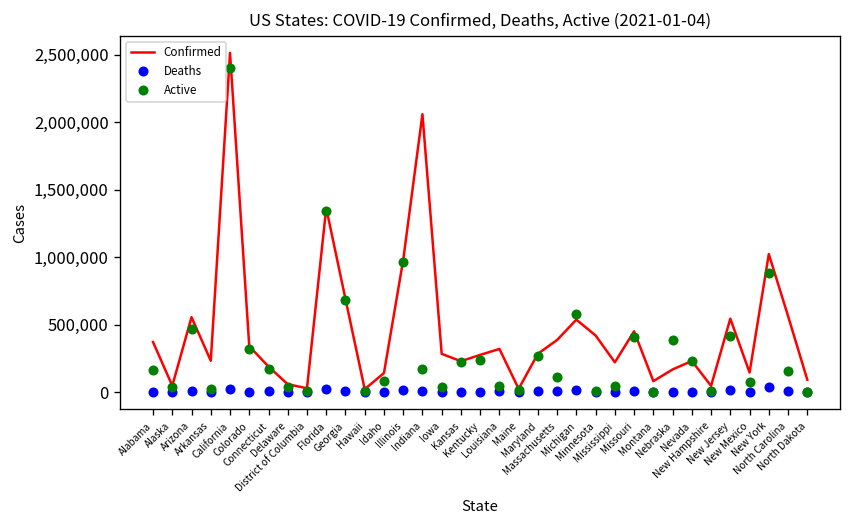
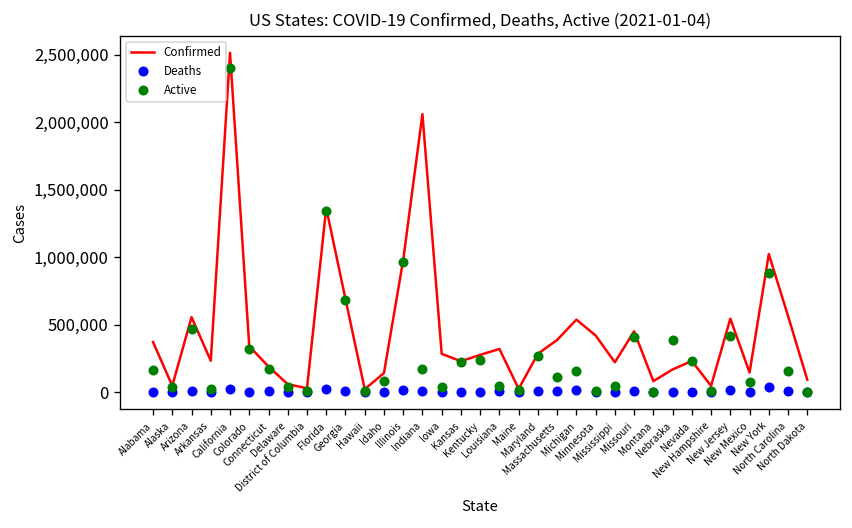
  {
    "Confirmed": {
      "Alabama": "370,000",
      "Arizona": "560,000",
      "Arkansas": "230,000",
      "California": "2,520,000",
      "Colorado": "340,000",
      "Idaho": "140,000",
      "Indiana": "2,060,000",
      "Iowa": "280,000",
      "Kentucky": "280,000",
      "Louisiana": "320,000",
      "Massachusetts": "390,000",
      "Michigan": "540,000",
      "Minnesota": "420,000",
      "Mississippi": "220,000",
      "Missouri": "450,000",
      "Montana": "80,000",
      "Nebraska": "170,000",
      "New Hampshire": "50,000",
      "New Jersey": "550,000",
      "New Mexico": "150,000",
      "New York": "1,020,000",
      "North Carolina": "560,000",
      "North Dakota": "90,000"
    },
    "Deaths": {
      "Alabama": "0",
      "Alaska": "0",
      "Arizona": "10,000",
      "California": "30,000",
      "Colorado": "0",
      "Connecticut": "10,000",
      "Delaware": "0",
      "Florida": "20,000",
      "Georgia": "10,000",
      "Idaho": "0",
      "Illinois": "20,000",
      "Indiana": "10,000",
      "Iowa": "0",
      "Kansas": "0",
      "Kentucky": "0",
      "Louisiana": "10,000",
      "Maryland": "10,000",
      "Massachusetts": "10,000",
      "Michigan": "10,000",
      "Mississippi": "0",
      "Missouri": "10,000",
      "Nebraska": "0",
      "Nevada": "0",
      "New Jersey": "20,000",
      "New Mexico": "0",
      "New York": "40,000",
      "North Carolina": "10,000"
    },
    "Active": {
      "Alabama": "160,000",
      "Arizona": "470,000",
      "California": "2,400,000",
      "Colorado": "320,000",
      "Idaho": "80,000",
      "Indiana": "170,000",
      "Iowa": "40,000",
      "Kentucky": "240,000",
      "Louisiana": "50,000",
      "Massachusetts": "110,000",
-     "Michigan": "580,000",
+     "Michigan": "160,000",
      "Mississippi": "50,000",
      "Missouri": "410,000",
      "Nebraska": "390,000",
      "New Jersey": "420,000",
      "New Mexico": "70,000",
      "New York": "880,000",
      "North Carolina": "150,000"
    }
  }
